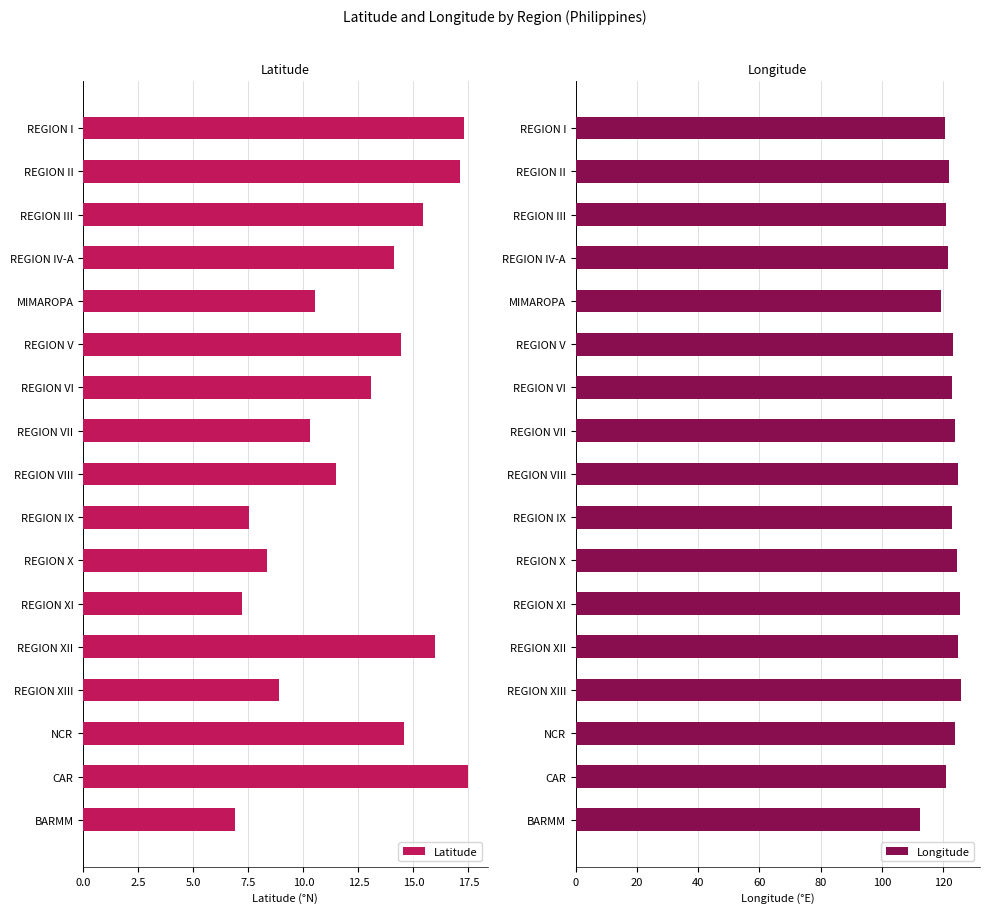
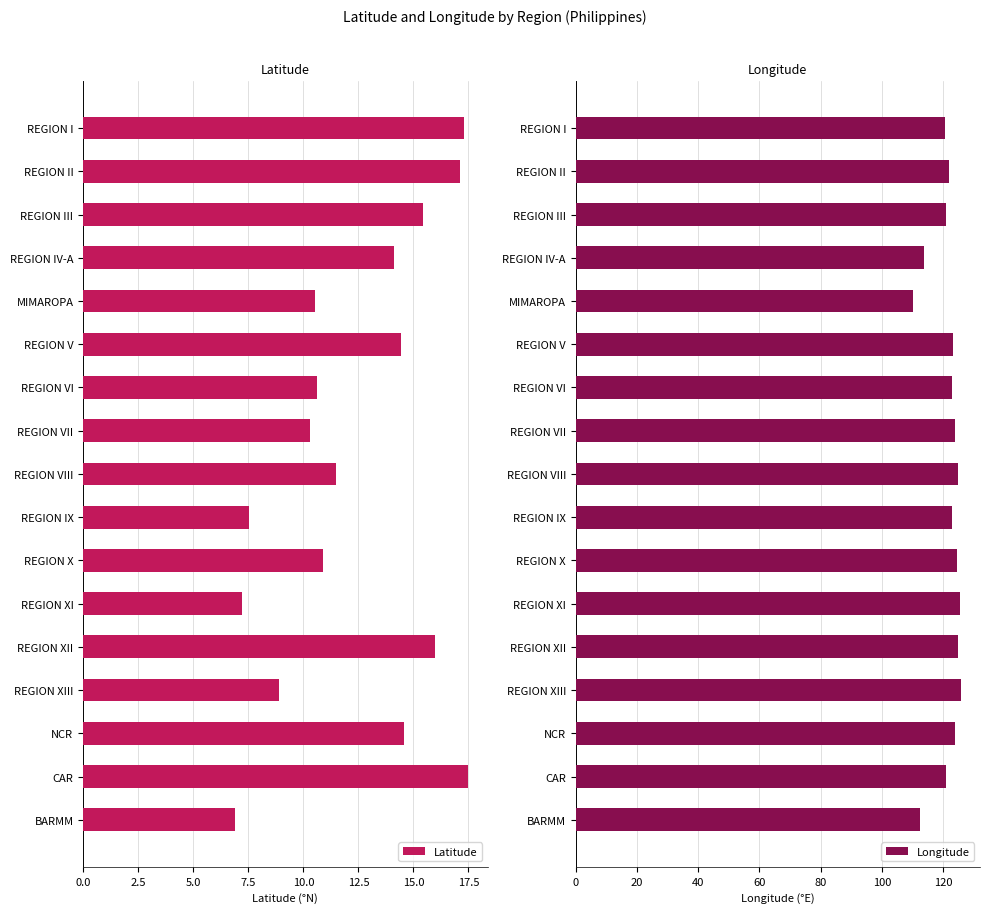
  {
    "Latitude": {
      "REGION I": 17.3,
      "REGION II": 17.1,
      "REGION III": 15.5,
      "REGION IV-A": 14.1,
      "MIMAROPA": 10.5,
      "REGION V": 14.4,
-     "REGION VI": 13.1,
+     "REGION VI": 10.6,
      "REGION VII": 10.3,
      "REGION VIII": 11.5,
      "REGION IX": 7.5,
-     "REGION X": 8.3,
+     "REGION X": 10.9,
      "REGION XI": 7.2,
      "REGION XII": 16.0,
      "REGION XIII": 8.9,
      "NCR": 14.6,
      "CAR": 17.5,
      "BARMM": 6.9
    },
    "Longitude": {
      "REGION I": 121,
      "REGION II": 122,
      "REGION III": 121,
-     "REGION IV-A": 122,
-     "MIMAROPA": 119,
+     "REGION IV-A": 114,
+     "MIMAROPA": 110,
      "REGION V": 123,
      "REGION VI": 123,
      "REGION VII": 124,
      "REGION VIII": 125,
      "REGION IX": 123,
      "REGION X": 125,
      "REGION XI": 125,
      "REGION XII": 125,
      "REGION XIII": 126,
      "NCR": 124,
      "CAR": 121,
      "BARMM": 113
    }
  }
